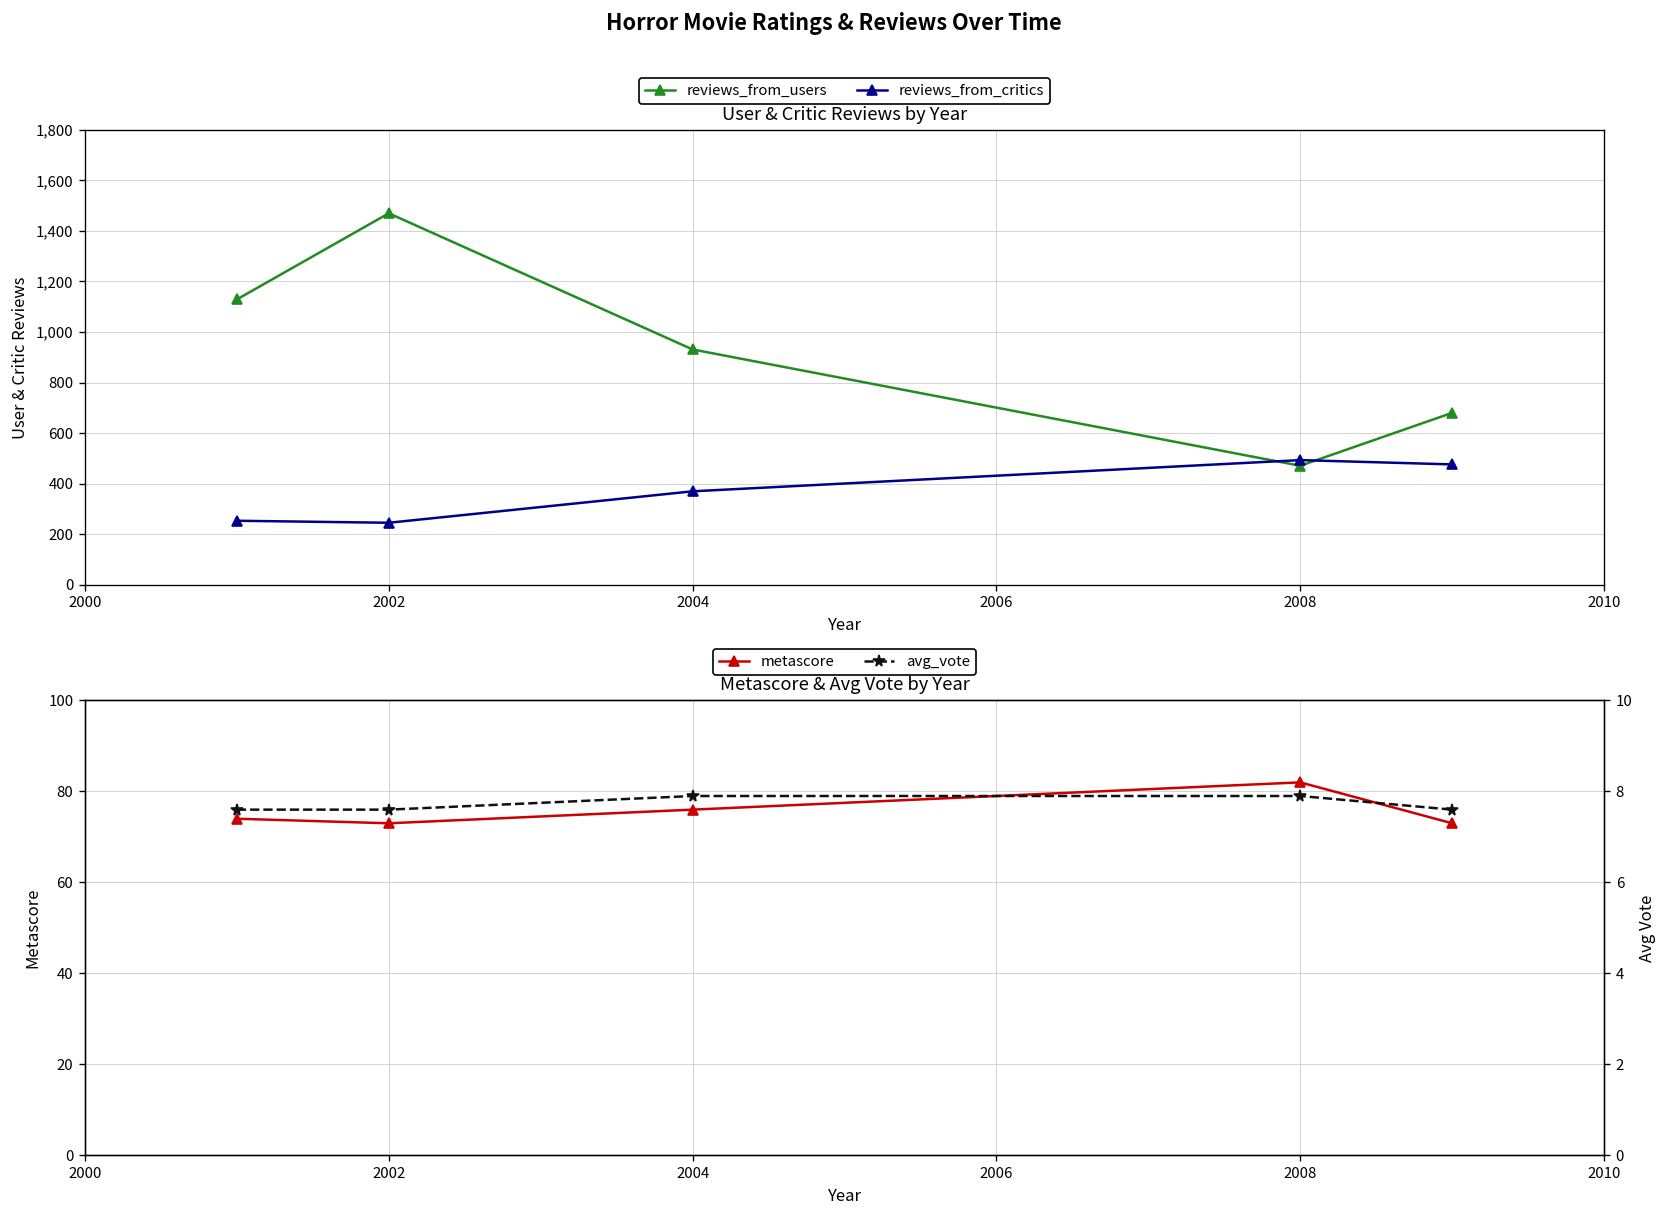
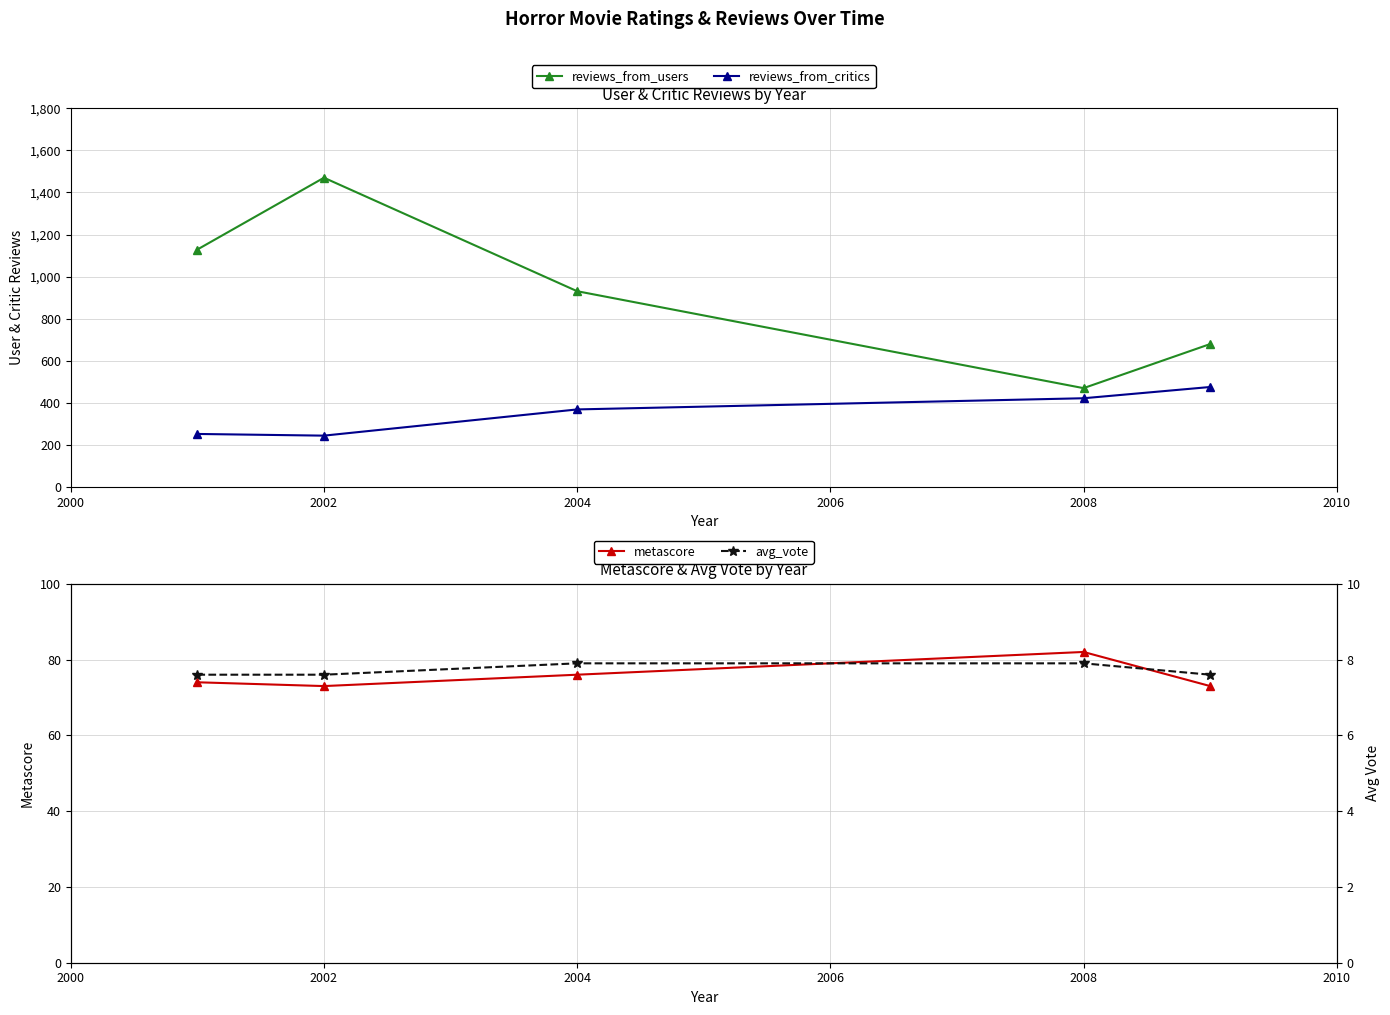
  {
    "User & Critic Reviews by Year": {
      "reviews_from_users": {
        "2002": "1,470",
        "2004": "930",
        "2008": "470"
      },
      "reviews_from_critics": {
        "2002": "250",
        "2004": "370",
-       "2008": "490"
+       "2008": "420"
      }
    }
  }
